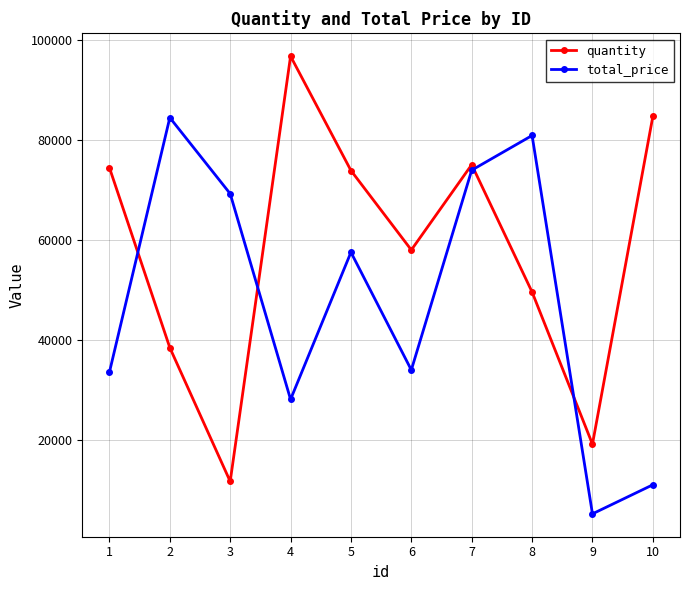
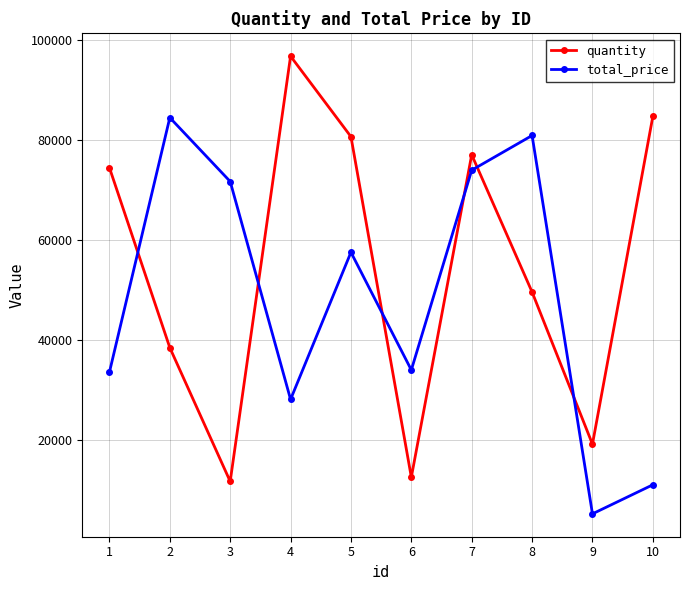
  {
    "quantity": {
      "1": 74000,
      "2": 39000,
      "3": 12000,
      "4": 97000,
-     "5": 74000,
-     "6": 58000,
-     "7": 75000,
+     "5": 81000,
+     "6": 13000,
+     "7": 77000,
      "8": 50000,
      "9": 19000,
      "10": 85000
    },
    "total_price": {
      "1": 34000,
      "2": 84000,
-     "3": 69000,
+     "3": 72000,
      "4": 28000,
      "5": 58000,
      "6": 34000,
      "7": 74000,
      "8": 81000,
      "9": 5000,
      "10": 11000
    }
  }
